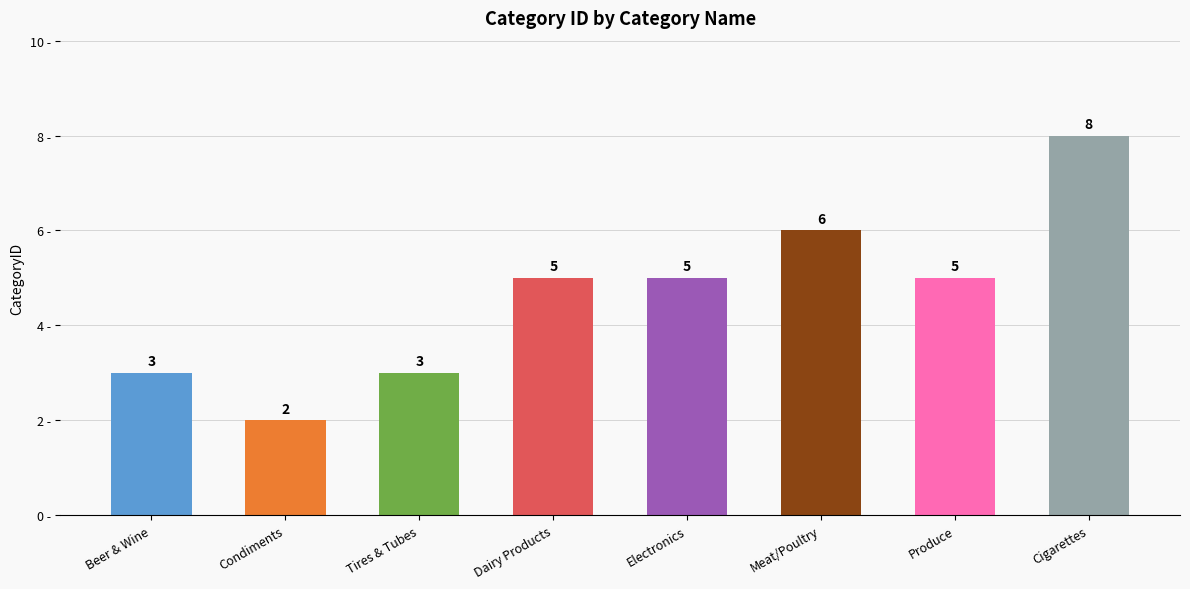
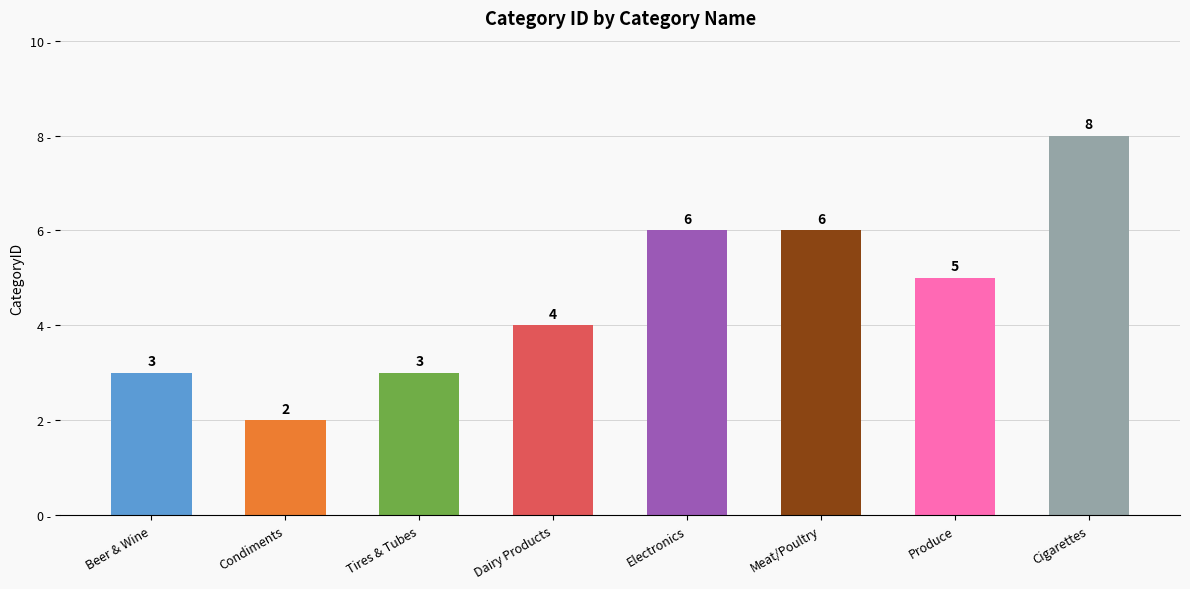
  {
    "Beer & Wine": 3,
    "Condiments": 2,
    "Tires & Tubes": 3,
-   "Dairy Products": 5,
-   "Electronics": 5,
+   "Dairy Products": 4,
+   "Electronics": 6,
    "Meat/Poultry": 6,
    "Produce": 5,
    "Cigarettes": 8
  }
